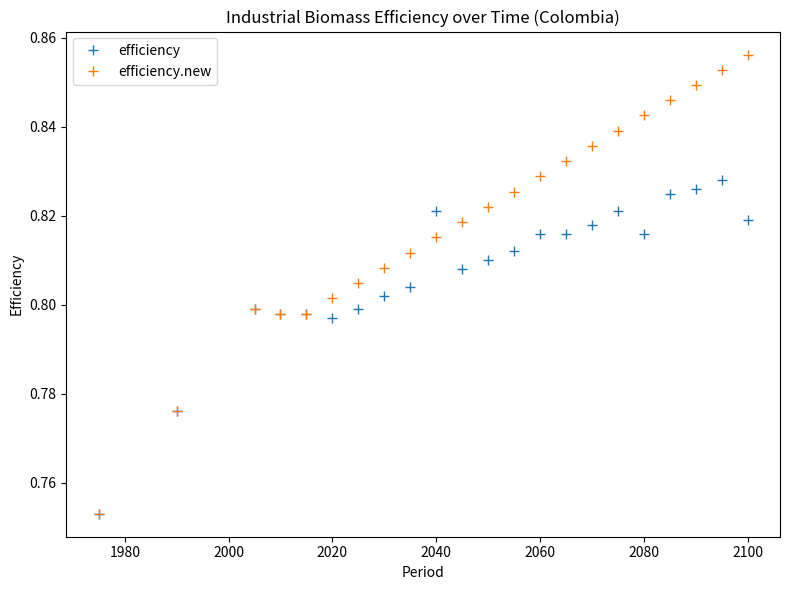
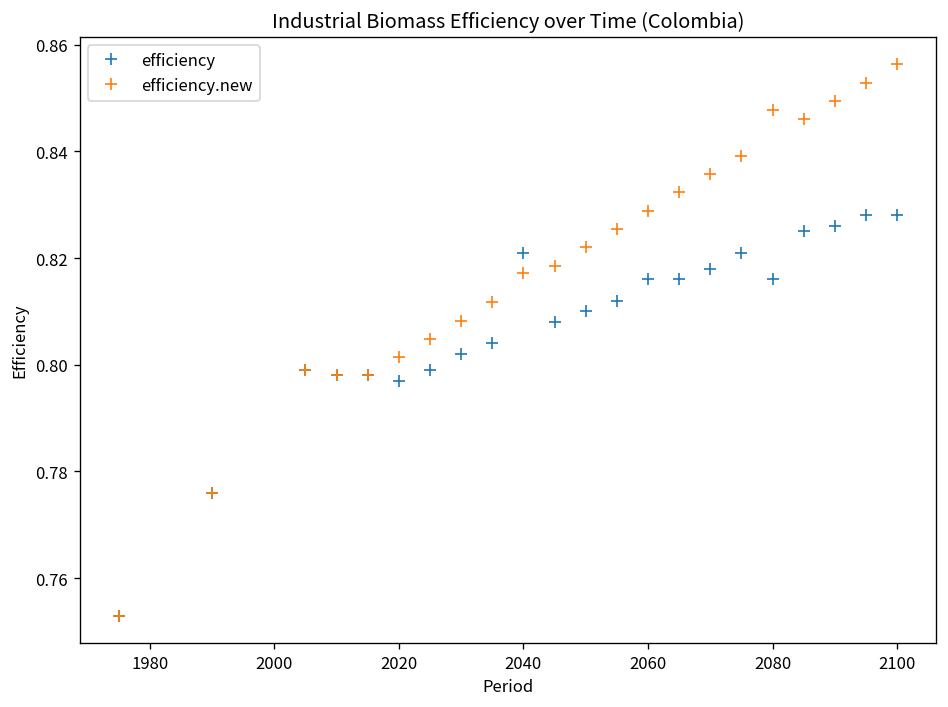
  {
    "efficiency": {
      "2020": 0.797,
      "2040": 0.821,
      "2060": 0.816,
      "2080": 0.816,
-     "2100": 0.819
+     "2100": 0.828
    },
    "efficiency.new": {
      "2020": 0.801,
-     "2040": 0.815,
+     "2040": 0.817,
      "2060": 0.829,
-     "2080": 0.843,
+     "2080": 0.848,
      "2100": 0.856
    }
  }
